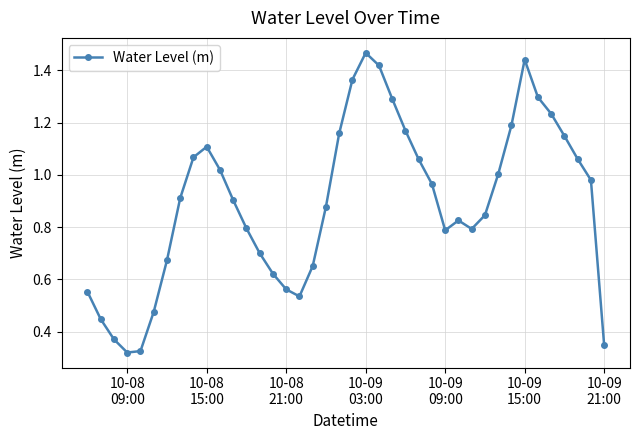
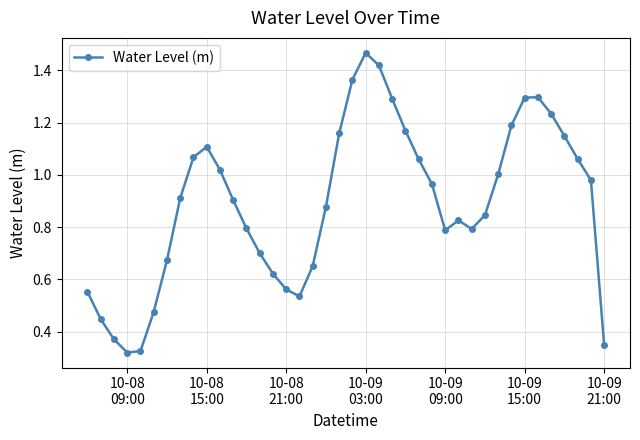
  {
    "10-08 09:00": 0.32,
    "10-08 15:00": 1.11,
    "10-08 21:00": 0.56,
    "10-09 03:00": 1.47,
    "10-09 09:00": 0.79,
-   "10-09 15:00": 1.44,
+   "10-09 15:00": 1.30,
    "10-09 21:00": 0.35
  }
